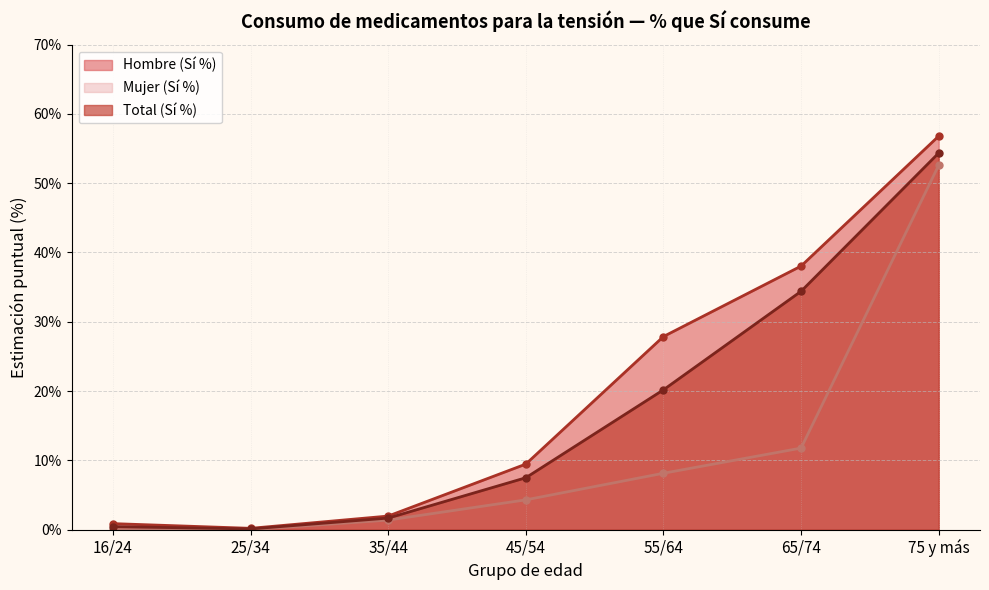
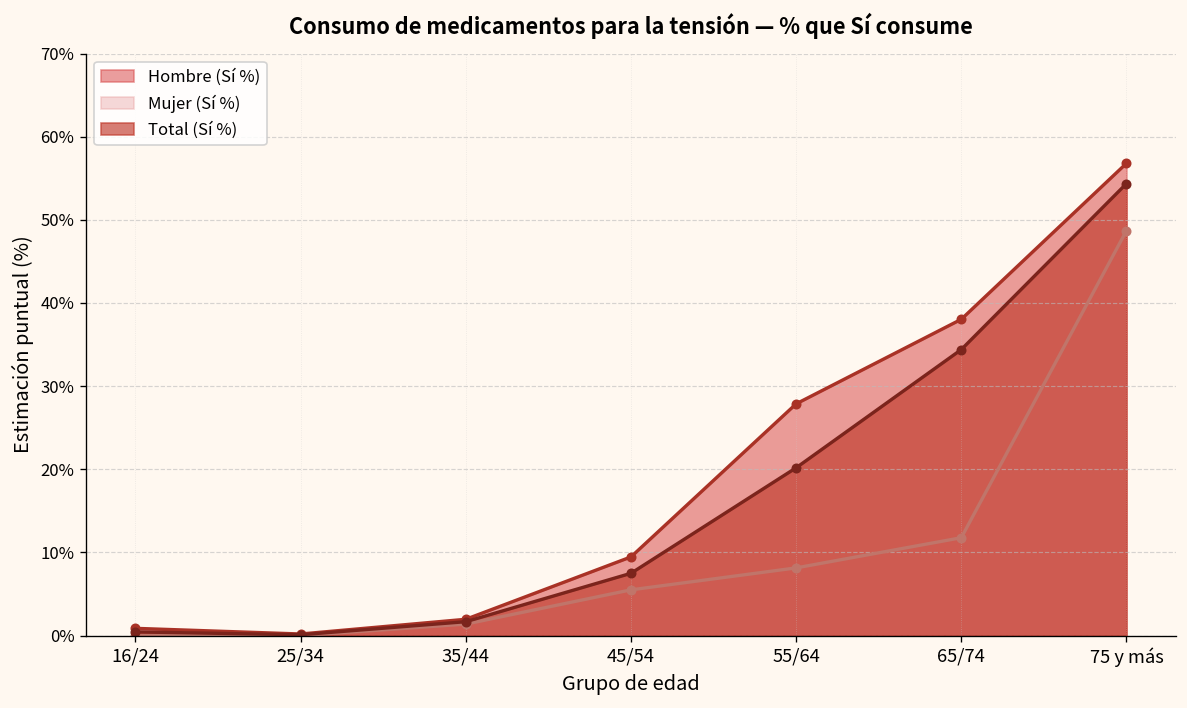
  {
    "Mujer (Sí %)": {
      "16/24": "0%",
-     "45/54": "4%",
+     "45/54": "6%",
      "55/64": "8%",
      "65/74": "12%",
-     "75 y más": "53%"
+     "75 y más": "49%"
    }
  }
